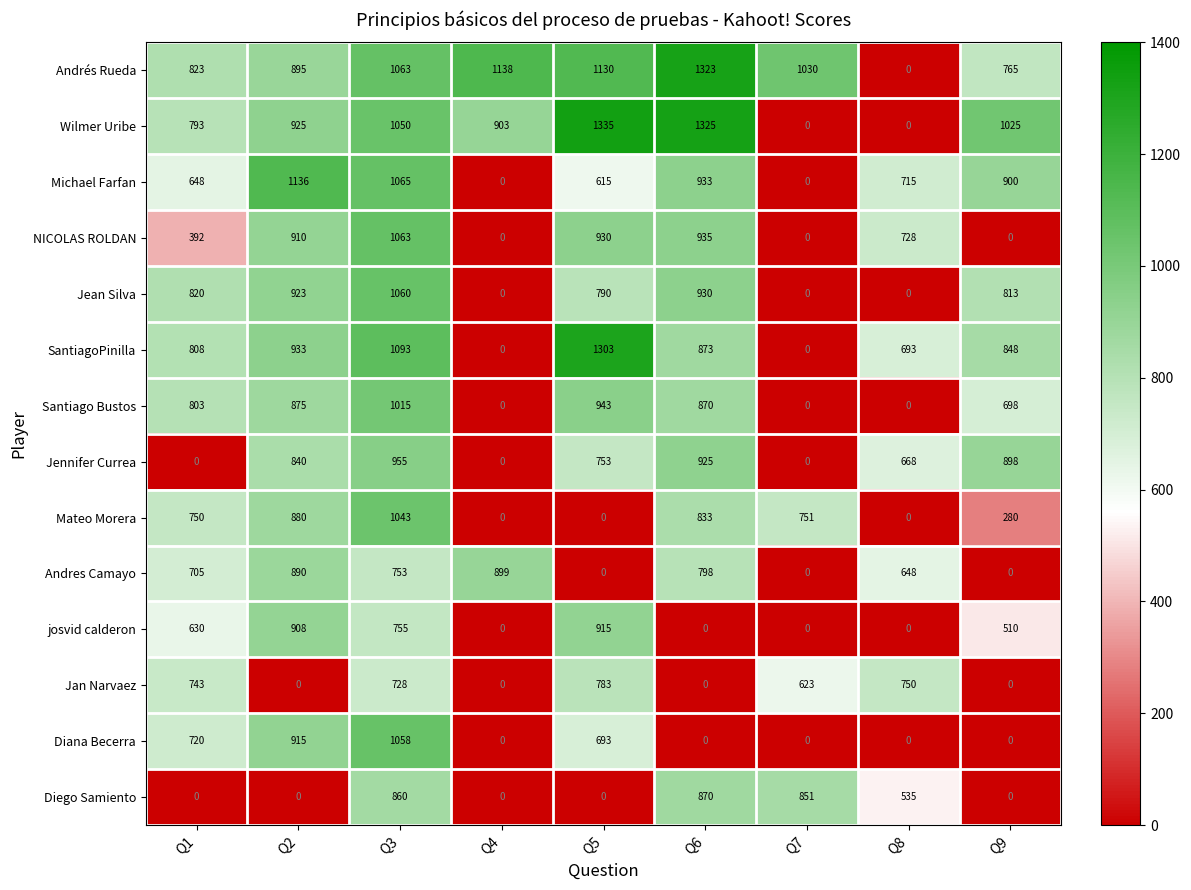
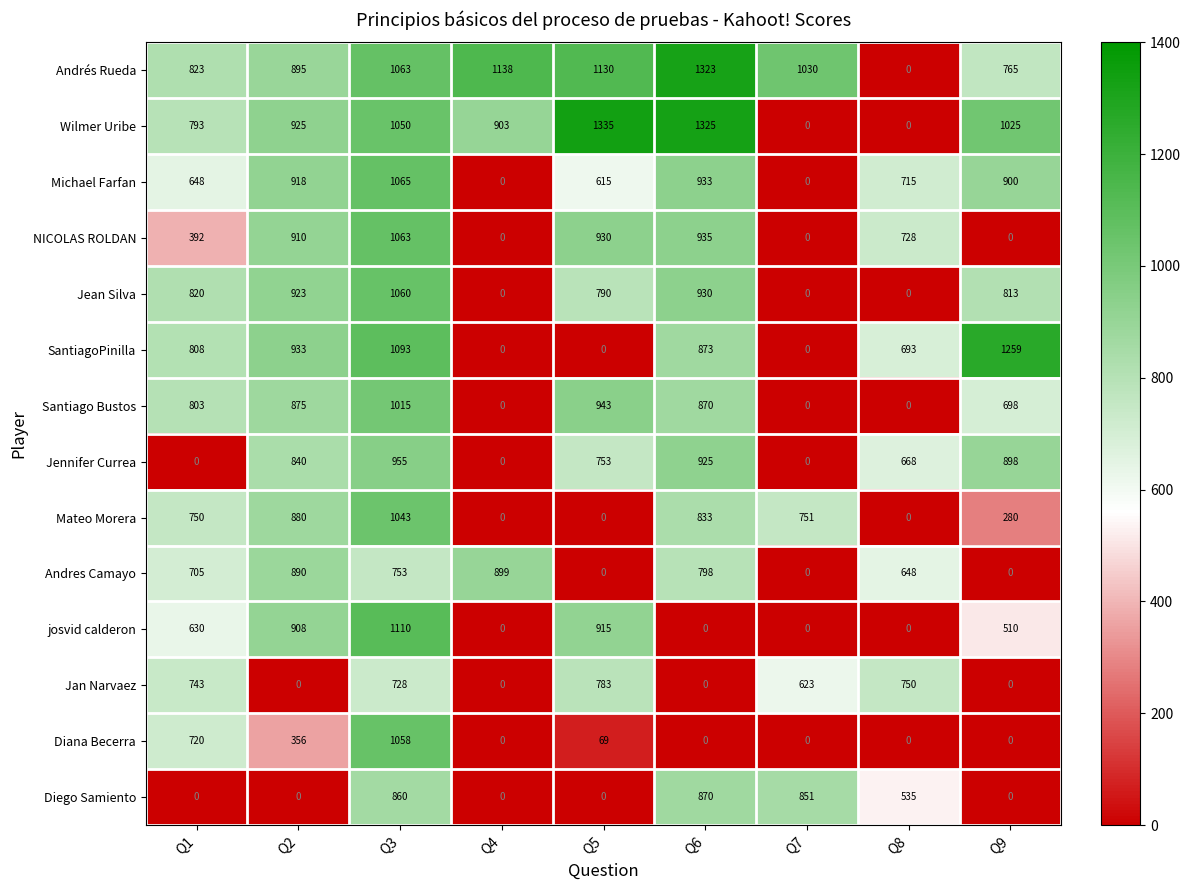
  {
    "Andrés Rueda": {
      "Q1": 823,
      "Q2": 895,
      "Q3": 1063,
      "Q4": 1138,
      "Q5": 1130,
      "Q6": 1323,
      "Q7": 1030,
      "Q8": 0,
      "Q9": 765
    },
    "Wilmer Uribe": {
      "Q1": 793,
      "Q2": 925,
      "Q3": 1050,
      "Q4": 903,
      "Q5": 1335,
      "Q6": 1325,
      "Q7": 0,
      "Q8": 0,
      "Q9": 1025
    },
    "Michael Farfan": {
      "Q1": 648,
-     "Q2": 1136,
+     "Q2": 918,
      "Q3": 1065,
      "Q4": 0,
      "Q5": 615,
      "Q6": 933,
      "Q7": 0,
      "Q8": 715,
      "Q9": 900
    },
    "NICOLAS ROLDAN": {
      "Q1": 392,
      "Q2": 910,
      "Q3": 1063,
      "Q4": 0,
      "Q5": 930,
      "Q6": 935,
      "Q7": 0,
      "Q8": 728,
      "Q9": 0
    },
    "Jean Silva": {
      "Q1": 820,
      "Q2": 923,
      "Q3": 1060,
      "Q4": 0,
      "Q5": 790,
      "Q6": 930,
      "Q7": 0,
      "Q8": 0,
      "Q9": 813
    },
    "SantiagoPinilla": {
      "Q1": 808,
      "Q2": 933,
      "Q3": 1093,
      "Q4": 0,
-     "Q5": 1303,
+     "Q5": 0,
      "Q6": 873,
      "Q7": 0,
      "Q8": 693,
-     "Q9": 848
+     "Q9": 1259
    },
    "Santiago Bustos": {
      "Q1": 803,
      "Q2": 875,
      "Q3": 1015,
      "Q4": 0,
      "Q5": 943,
      "Q6": 870,
      "Q7": 0,
      "Q8": 0,
      "Q9": 698
    },
    "Jennifer Currea": {
      "Q1": 0,
      "Q2": 840,
      "Q3": 955,
      "Q4": 0,
      "Q5": 753,
      "Q6": 925,
      "Q7": 0,
      "Q8": 668,
      "Q9": 898
    },
    "Mateo Morera": {
      "Q1": 750,
      "Q2": 880,
      "Q3": 1043,
      "Q4": 0,
      "Q5": 0,
      "Q6": 833,
      "Q7": 751,
      "Q8": 0,
      "Q9": 280
    },
    "Andres Camayo": {
      "Q1": 705,
      "Q2": 890,
      "Q3": 753,
      "Q4": 899,
      "Q5": 0,
      "Q6": 798,
      "Q7": 0,
      "Q8": 648,
      "Q9": 0
    },
    "josvid calderon": {
      "Q1": 630,
      "Q2": 908,
-     "Q3": 755,
+     "Q3": 1110,
      "Q4": 0,
      "Q5": 915,
      "Q6": 0,
      "Q7": 0,
      "Q8": 0,
      "Q9": 510
    },
    "Jan Narvaez": {
      "Q1": 743,
      "Q2": 0,
      "Q3": 728,
      "Q4": 0,
      "Q5": 783,
      "Q6": 0,
      "Q7": 623,
      "Q8": 750,
      "Q9": 0
    },
    "Diana Becerra": {
      "Q1": 720,
-     "Q2": 915,
+     "Q2": 356,
      "Q3": 1058,
      "Q4": 0,
-     "Q5": 693,
+     "Q5": 69,
      "Q6": 0,
      "Q7": 0,
      "Q8": 0,
      "Q9": 0
    },
    "Diego Samiento": {
      "Q1": 0,
      "Q2": 0,
      "Q3": 860,
      "Q4": 0,
      "Q5": 0,
      "Q6": 870,
      "Q7": 851,
      "Q8": 535,
      "Q9": 0
    }
  }
